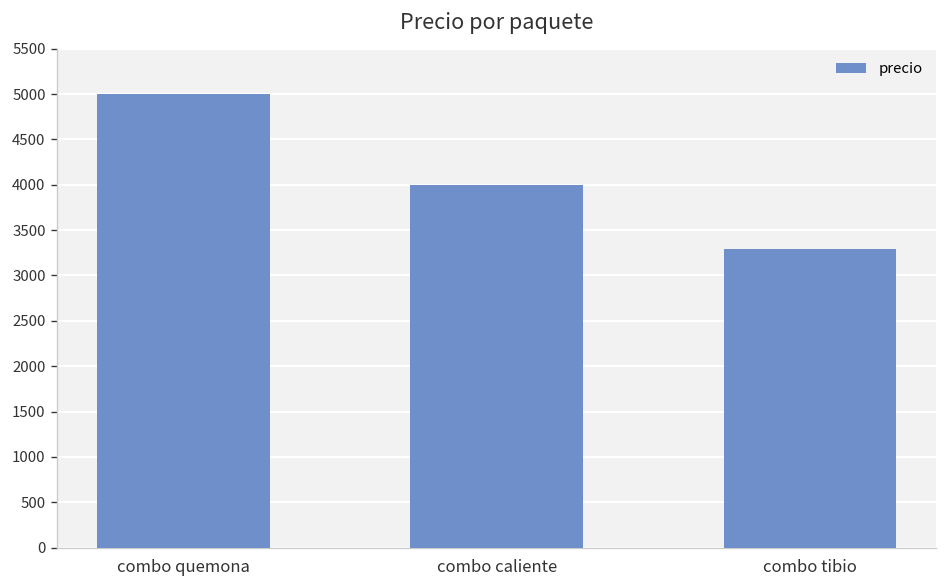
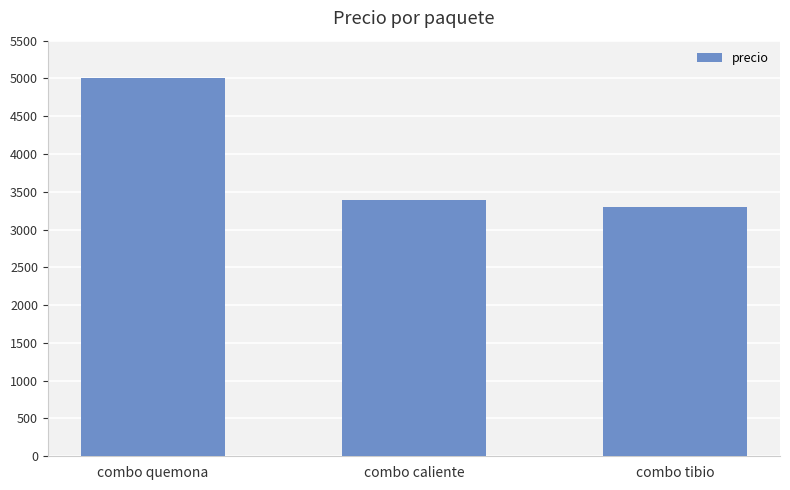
  {
    "combo quemona": 5000,
-   "combo caliente": 4000,
+   "combo caliente": 3400,
    "combo tibio": 3300
  }
